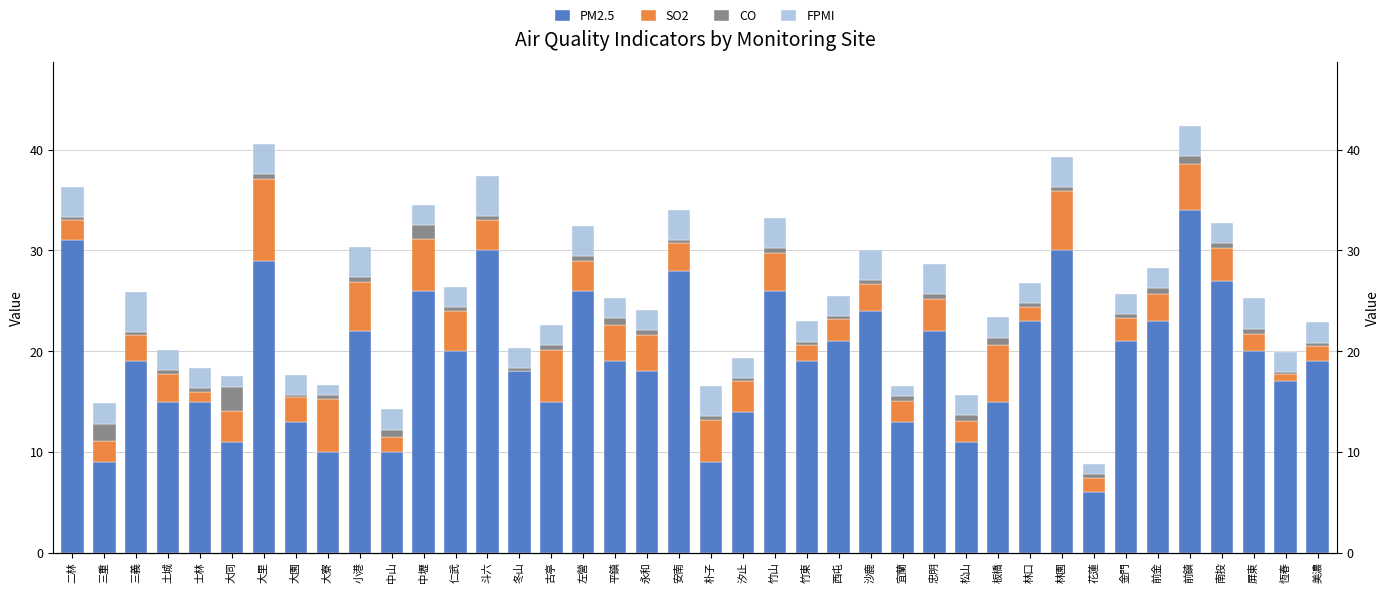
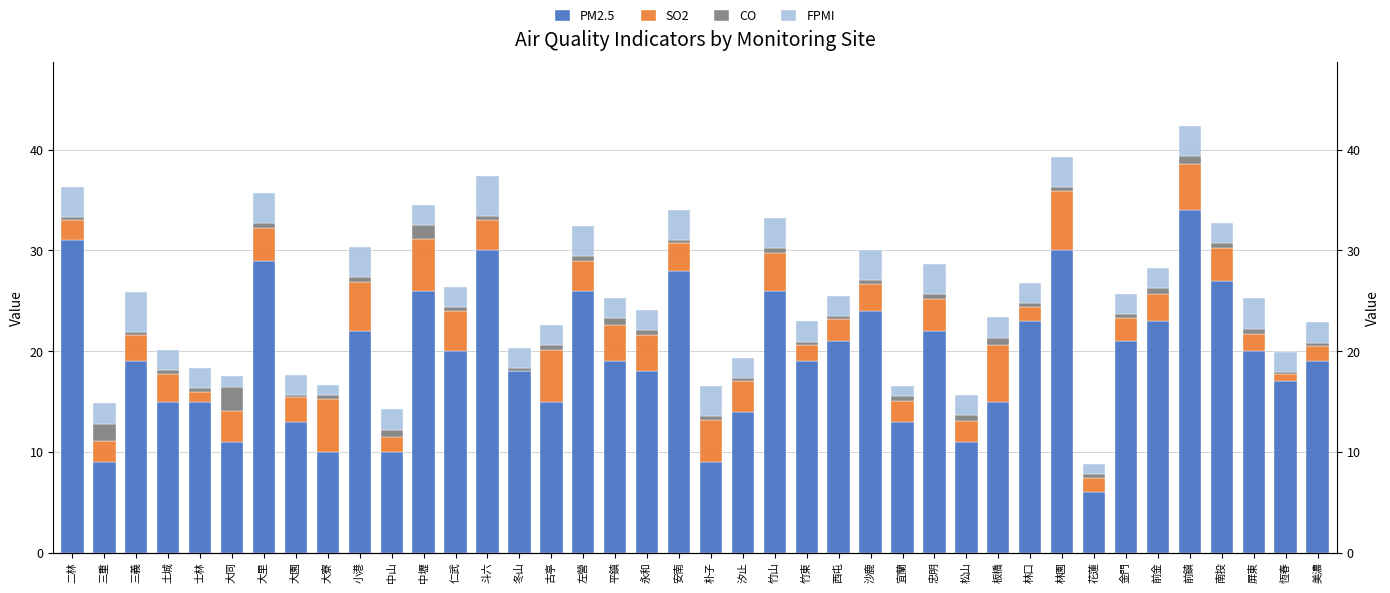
  {
    "PM2.5": {
      "二林": 31.0,
      "三重": 9.0,
      "三義": 19.0,
      "土城": 15.0,
      "士林": 15.0,
      "大同": 11.0,
      "大里": 29.0,
      "大園": 13.0,
      "大寮": 10.0,
      "小港": 22.0,
      "中山": 10.0,
      "中壢": 26.0,
      "仁武": 20.0,
      "斗六": 30.0,
      "冬山": 18.0,
      "古亭": 15.0,
      "左營": 26.0,
      "平鎮": 19.0,
      "永和": 18.0,
      "安南": 28.0,
      "朴子": 9.0,
      "汐止": 14.0,
      "竹山": 26.0,
      "竹東": 19.0,
      "西屯": 21.0,
      "沙鹿": 24.0,
      "宜蘭": 13.0,
      "忠明": 22.0,
      "松山": 11.0,
      "板橋": 15.0,
      "林口": 23.0,
      "林園": 30.0,
      "花蓮": 6.0,
      "金門": 21.0,
      "前金": 23.0,
      "前鎮": 34.0,
      "南投": 27.0,
      "屏東": 20.0,
      "恆春": 17.0,
      "美濃": 19.0
    },
    "SO2": {
      "二林": 2.0,
      "三重": 2.1,
      "三義": 2.6,
      "土城": 2.7,
      "士林": 0.9,
      "大同": 3.1,
-     "大里": 8.1,
+     "大里": 3.2,
      "大園": 2.4,
      "大寮": 5.2,
      "小港": 4.9,
      "中山": 1.5,
      "中壢": 5.1,
      "仁武": 4.0,
      "斗六": 3.0,
      "冬山": 0.0,
      "古亭": 5.1,
      "左營": 3.0,
      "平鎮": 3.6,
      "永和": 3.6,
      "安南": 2.7,
      "朴子": 4.2,
      "汐止": 3.0,
      "竹山": 3.8,
      "竹東": 1.6,
      "西屯": 2.2,
      "沙鹿": 2.7,
      "宜蘭": 2.1,
      "忠明": 3.2,
      "松山": 2.1,
      "板橋": 5.6,
      "林口": 1.4,
      "林園": 5.9,
      "花蓮": 1.4,
      "金門": 2.3,
      "前金": 2.7,
      "前鎮": 4.6,
      "南投": 3.2,
      "屏東": 1.7,
      "恆春": 0.7,
      "美濃": 1.5
    },
    "CO": {
      "二林": 0.3,
      "三重": 1.7,
      "三義": 0.3,
      "土城": 0.5,
      "士林": 0.4,
      "大同": 2.4,
      "大里": 0.5,
      "大園": 0.3,
      "大寮": 0.5,
      "小港": 0.4,
      "中山": 0.7,
      "中壢": 1.4,
      "仁武": 0.4,
      "斗六": 0.4,
      "冬山": 0.3,
      "古亭": 0.5,
      "左營": 0.5,
      "平鎮": 0.7,
      "永和": 0.5,
      "安南": 0.3,
      "朴子": 0.4,
      "汐止": 0.3,
      "竹山": 0.5,
      "竹東": 0.4,
      "西屯": 0.3,
      "沙鹿": 0.4,
      "宜蘭": 0.4,
      "忠明": 0.5,
      "松山": 0.6,
      "板橋": 0.8,
      "林口": 0.4,
      "林園": 0.4,
      "花蓮": 0.4,
      "金門": 0.4,
      "前金": 0.6,
      "前鎮": 0.8,
      "南投": 0.5,
      "屏東": 0.5,
      "美濃": 0.4
    },
    "FPMI": {
      "二林": 3.0,
      "三重": 2.0,
      "三義": 4.0,
      "土城": 2.0,
      "士林": 2.0,
      "大同": 1.0,
      "大里": 3.0,
      "大園": 2.0,
      "大寮": 1.0,
      "小港": 3.0,
      "中山": 2.0,
      "中壢": 2.0,
      "仁武": 2.0,
      "斗六": 4.0,
      "冬山": 2.0,
      "古亭": 2.0,
      "左營": 3.0,
      "平鎮": 2.0,
      "永和": 2.0,
      "安南": 3.0,
      "朴子": 3.0,
      "汐止": 2.0,
      "竹山": 3.0,
      "竹東": 2.0,
      "西屯": 2.0,
      "沙鹿": 3.0,
      "宜蘭": 1.0,
      "忠明": 3.0,
      "松山": 2.0,
      "板橋": 2.0,
      "林口": 2.0,
      "林園": 3.0,
      "花蓮": 1.0,
      "金門": 2.0,
      "前金": 2.0,
      "前鎮": 3.0,
      "南投": 2.0,
      "屏東": 3.0,
      "恆春": 2.0,
      "美濃": 2.0
    }
  }
